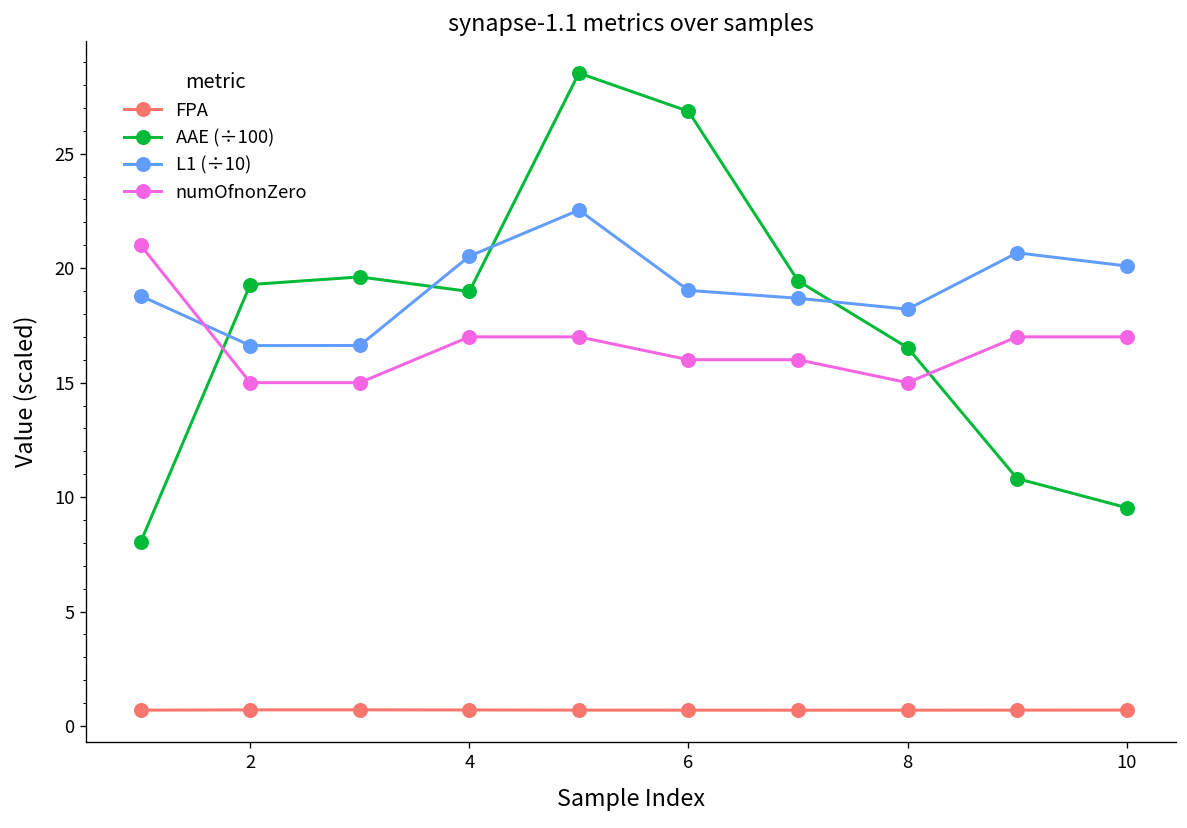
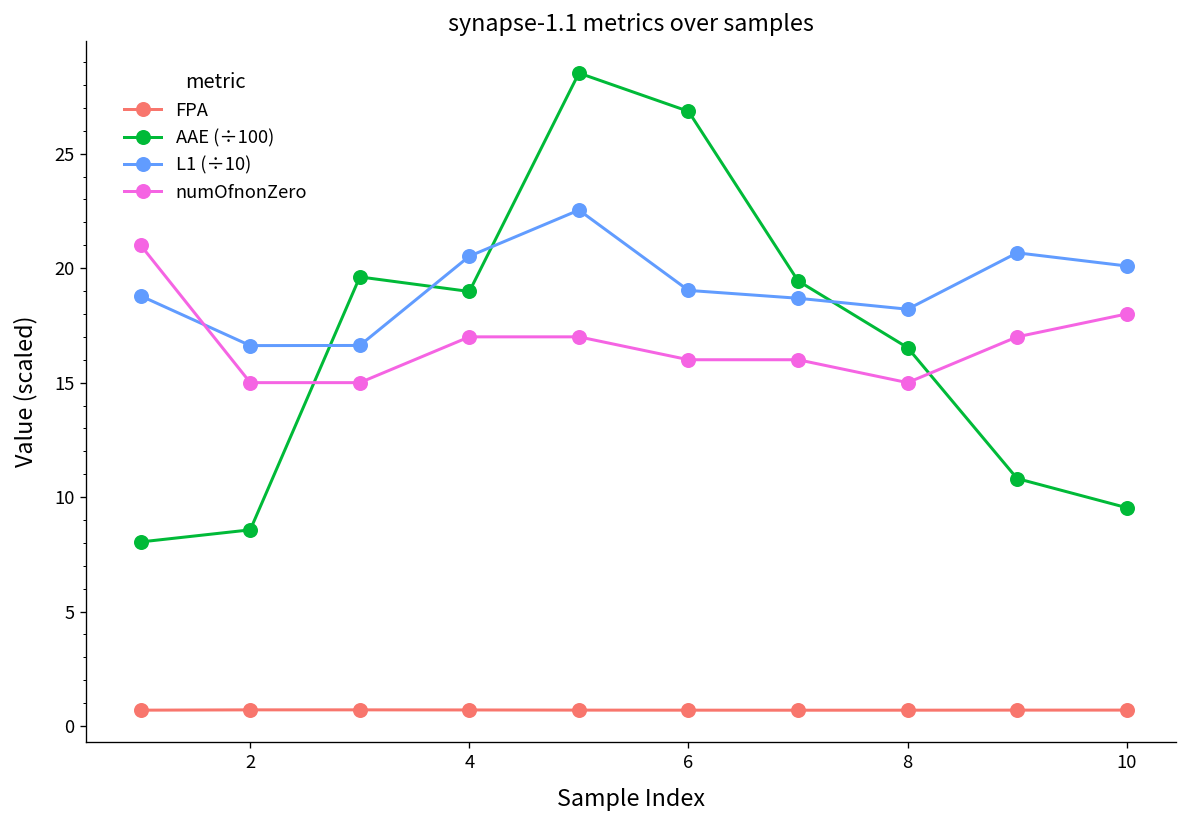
  {
    "FPA": {
      "2": 0.7,
      "4": 0.7,
      "6": 0.7,
      "8": 0.7,
      "10": 0.7
    },
    "AAE (÷100)": {
-     "2": 19.3,
+     "2": 8.6,
      "4": 19.0,
      "6": 26.8,
      "8": 16.5,
      "10": 9.5
    },
    "L1 (÷10)": {
      "2": 16.6,
      "4": 20.5,
      "6": 19.0,
      "8": 18.2,
      "10": 20.1
    },
    "numOfnonZero": {
      "2": 15,
      "4": 17,
      "6": 16,
      "8": 15,
-     "10": 17
+     "10": 18
    }
  }
